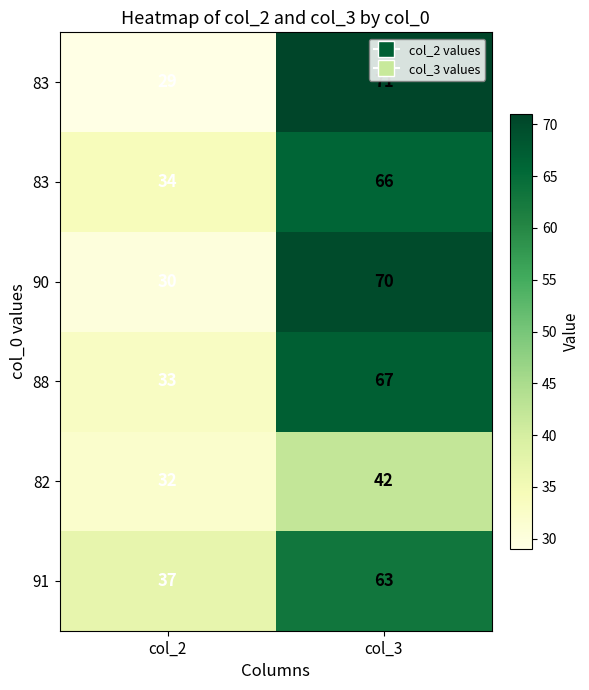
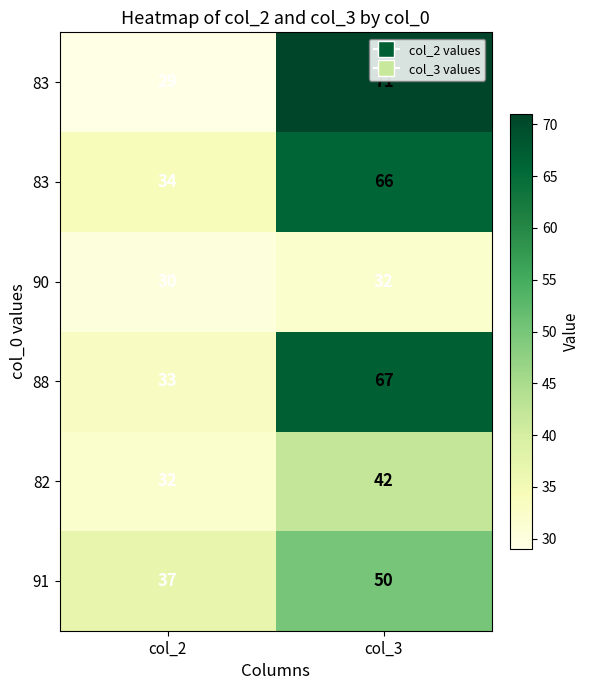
  {
    "90": {
-     "col_3": 70
+     "col_3": 32
    },
    "88": {
      "col_2": 33,
      "col_3": 67
    },
    "82": {
      "col_2": 32,
      "col_3": 42
    },
    "91": {
      "col_2": 37,
-     "col_3": 63
+     "col_3": 50
    }
  }
